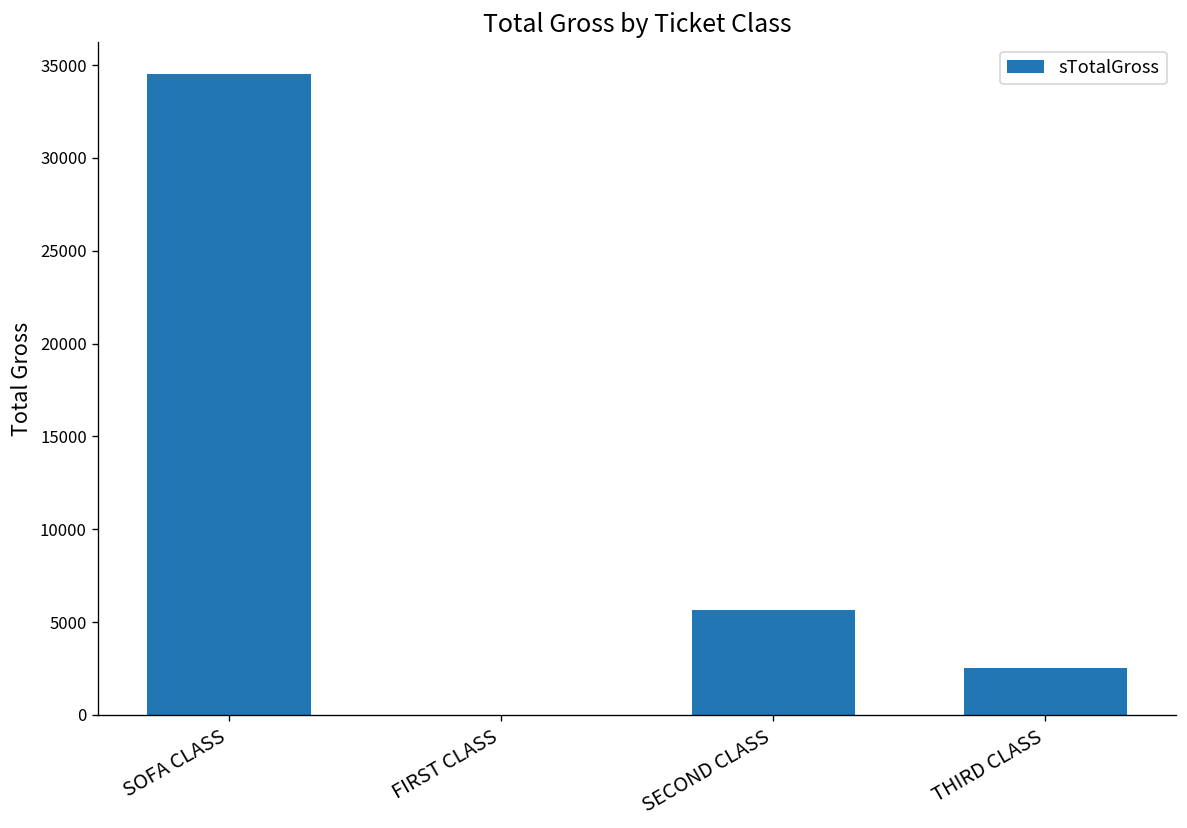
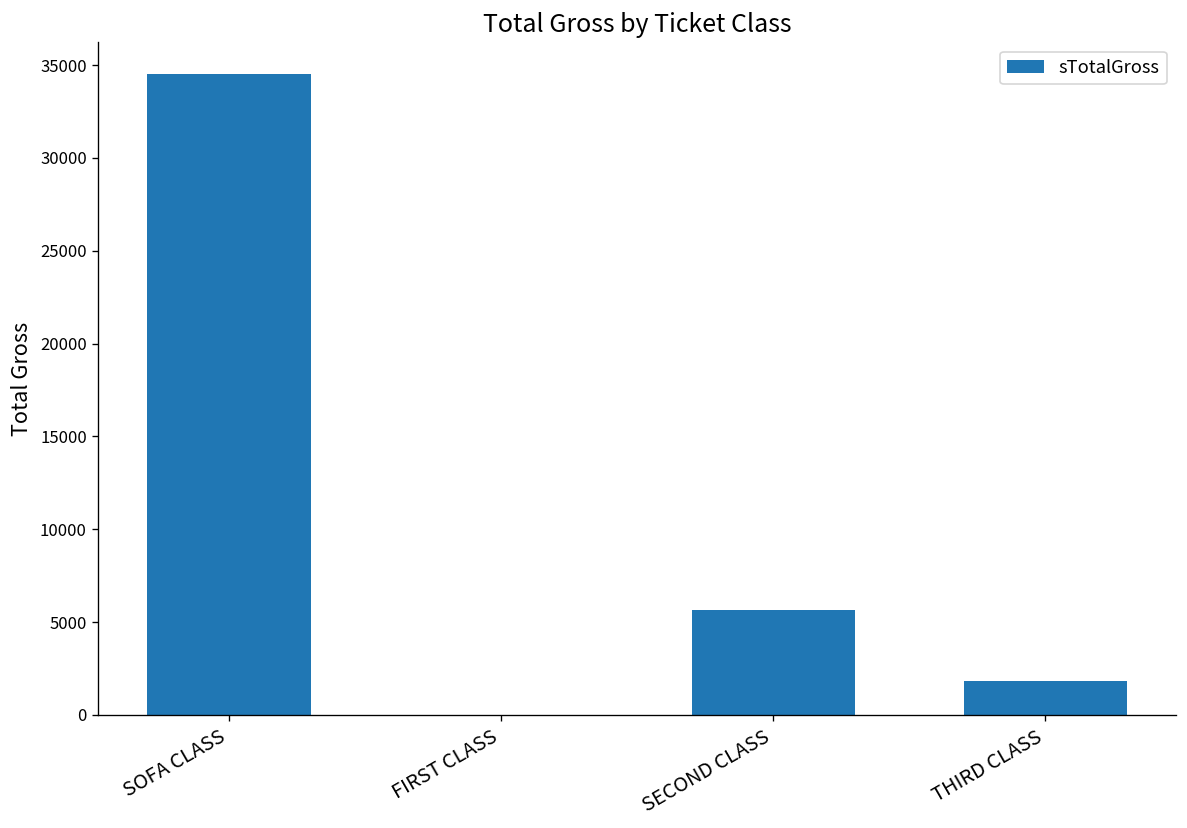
  {
    "SOFA CLASS": 34500,
    "FIRST CLASS": 0,
    "SECOND CLASS": 5700,
-   "THIRD CLASS": 2500
+   "THIRD CLASS": 1800
  }
